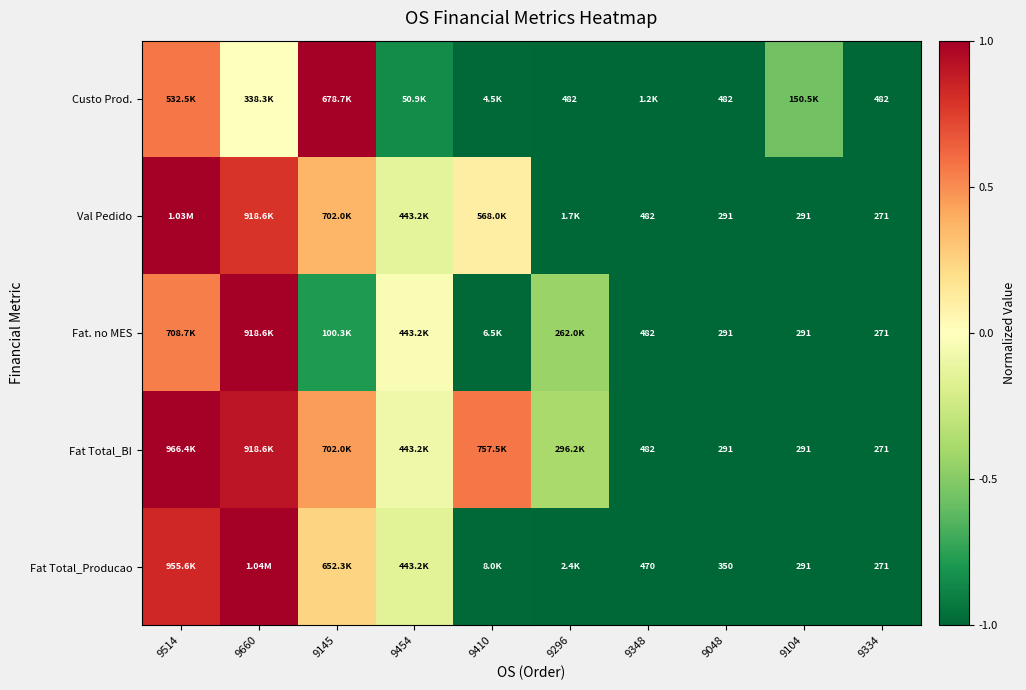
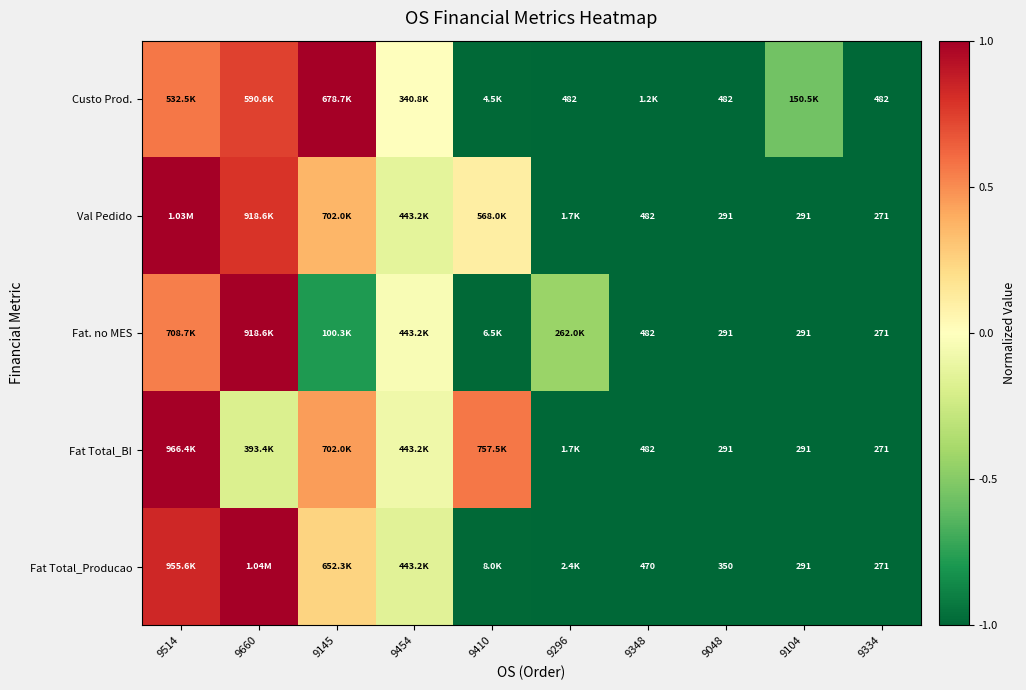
  {
    "Custo Prod.": {
      "9514": "532.5K",
-     "9660": "338.3K",
+     "9660": "590.6K",
      "9145": "678.7K",
-     "9454": "50.9K",
+     "9454": "340.8K",
      "9410": "4.5K",
      "9296": "482",
      "9348": "1.2K",
      "9048": "482",
      "9104": "150.5K",
      "9334": "482"
    },
    "Val Pedido": {
      "9514": "1.03M",
      "9660": "918.6K",
      "9145": "702.0K",
      "9454": "443.2K",
      "9410": "568.0K",
      "9296": "1.7K",
      "9348": "482",
      "9048": "291",
      "9104": "291",
      "9334": "271"
    },
    "Fat. no MES": {
      "9514": "708.7K",
      "9660": "918.6K",
      "9145": "100.3K",
      "9454": "443.2K",
      "9410": "6.5K",
      "9296": "262.0K",
      "9348": "482",
      "9048": "291",
      "9104": "291",
      "9334": "271"
    },
    "Fat Total_BI": {
      "9514": "966.4K",
-     "9660": "918.6K",
+     "9660": "393.4K",
      "9145": "702.0K",
      "9454": "443.2K",
      "9410": "757.5K",
-     "9296": "296.2K",
+     "9296": "1.7K",
      "9348": "482",
      "9048": "291",
      "9104": "291",
      "9334": "271"
    },
    "Fat Total_Producao": {
      "9514": "955.6K",
      "9660": "1.04M",
      "9145": "652.3K",
      "9454": "443.2K",
      "9410": "8.0K",
      "9296": "2.4K",
      "9348": "470",
      "9048": "350",
      "9104": "291",
      "9334": "271"
    }
  }
